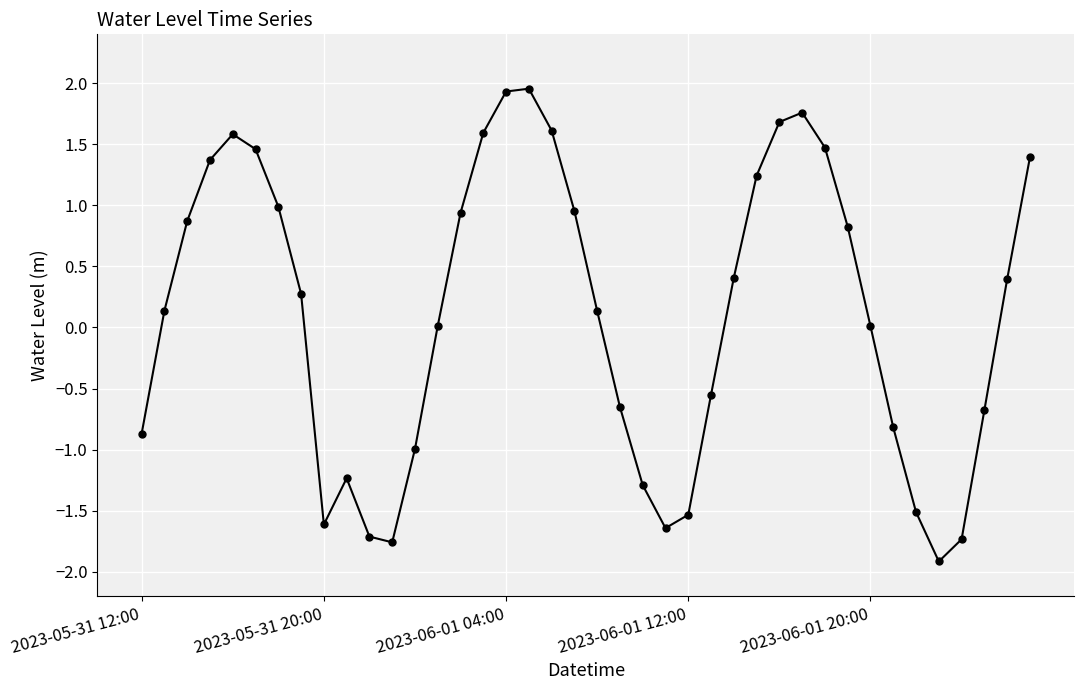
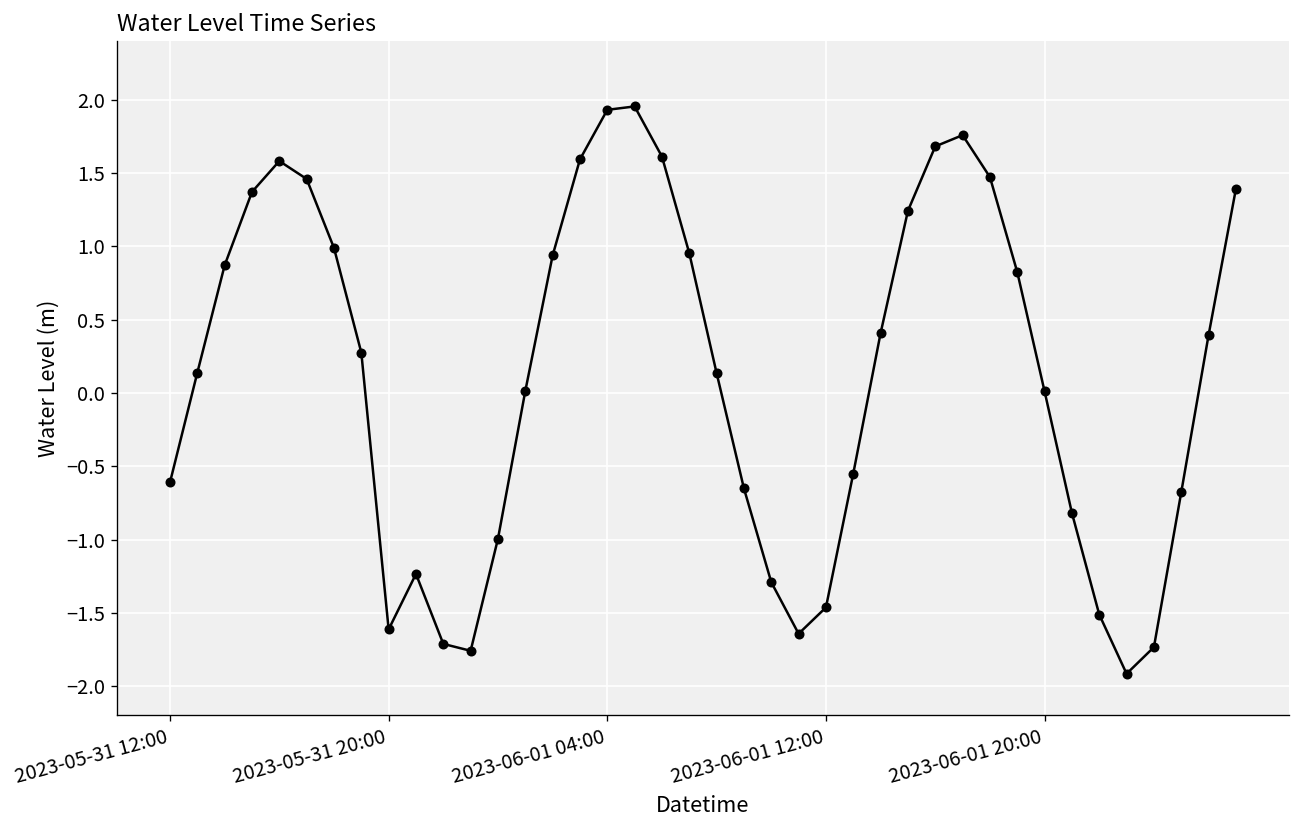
  {
-   "2023-05-31 12:00": -0.87,
+   "2023-05-31 12:00": -0.61,
    "2023-05-31 20:00": -1.61,
    "2023-06-01 04:00": 1.93,
-   "2023-06-01 12:00": -1.53,
+   "2023-06-01 12:00": -1.46,
    "2023-06-01 20:00": 0.01
  }
